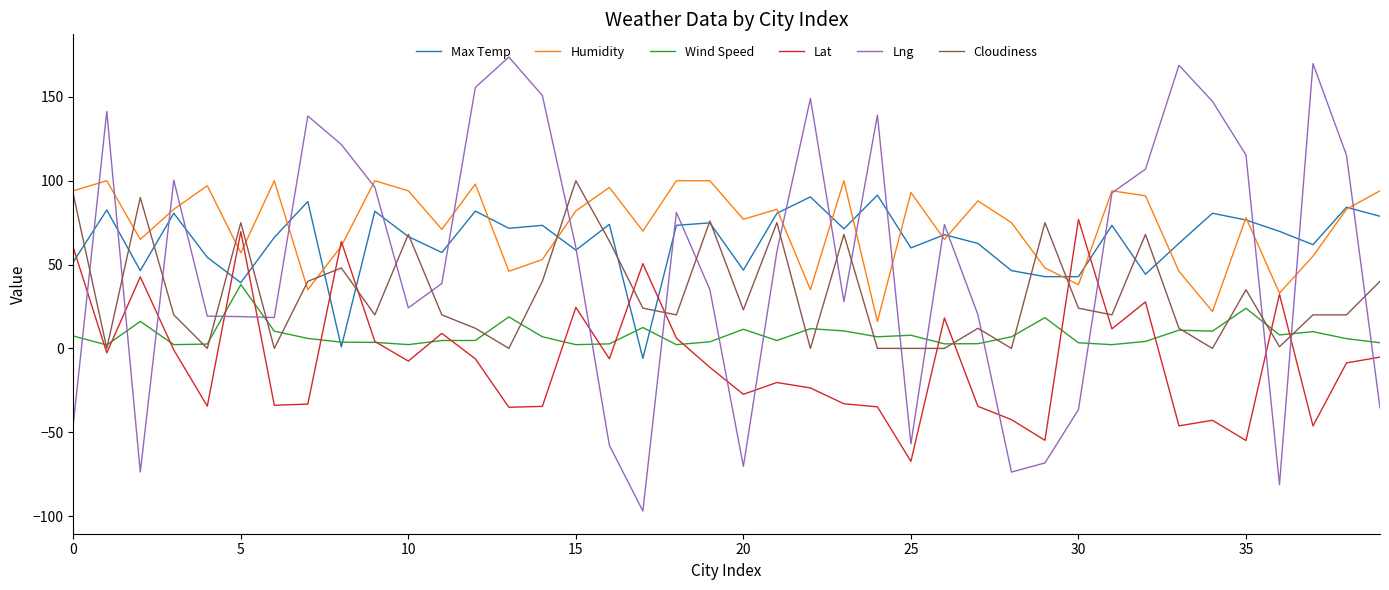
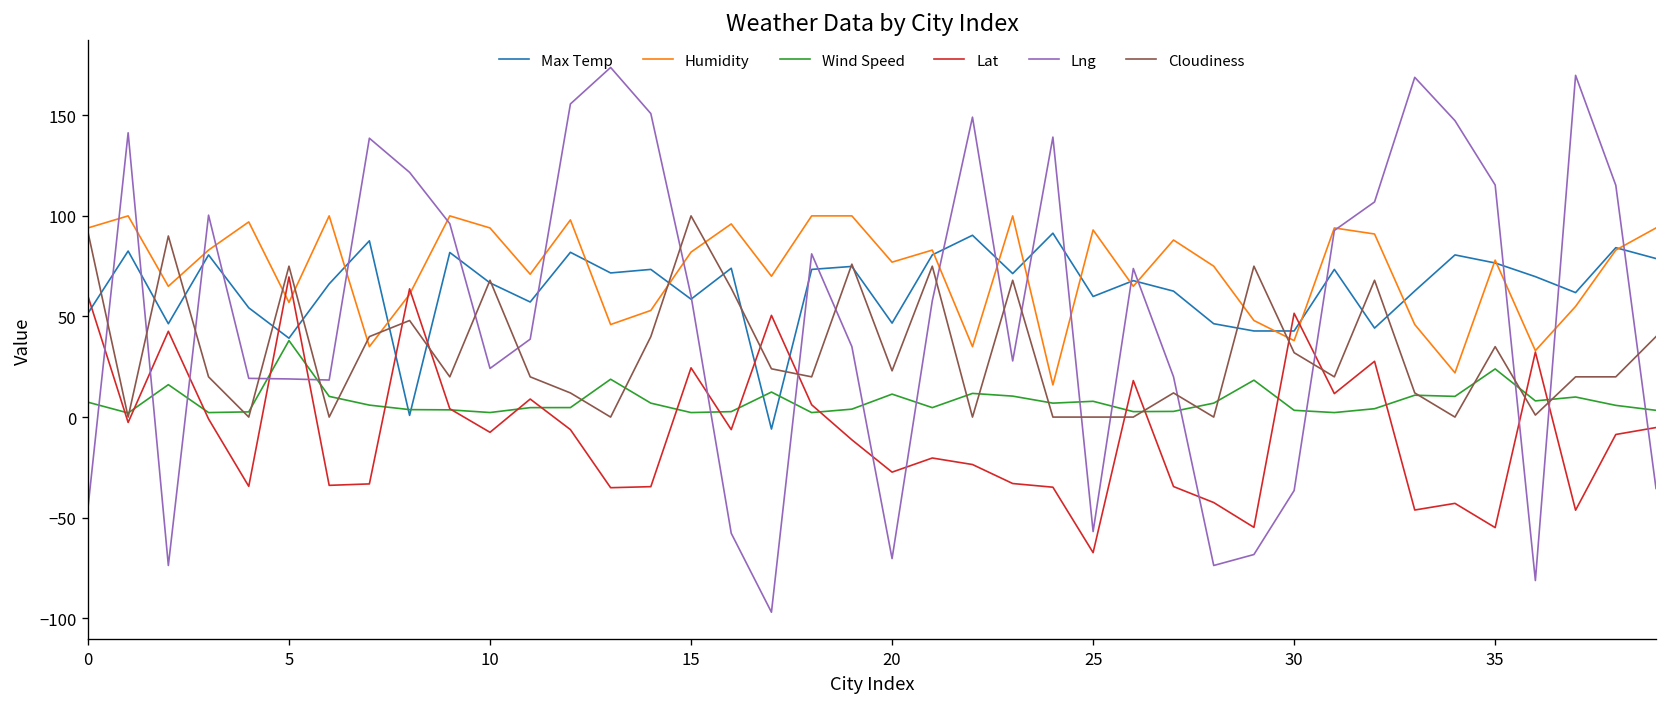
  {
    "Max Temp": {
      "0": 52,
      "15": 59,
      "20": 47,
      "25": 60,
      "30": 43
    },
    "Humidity": {
      "0": 94,
      "5": 57,
      "10": 94,
      "15": 82,
      "20": 77,
      "25": 93,
      "30": 38
    },
    "Wind Speed": {
      "0": 7,
      "10": 2,
      "15": 2,
      "20": 11,
      "25": 8,
      "30": 3,
      "35": 24
    },
    "Lat": {
      "0": 60,
      "5": 70,
      "10": -8,
      "15": 24,
      "20": -27,
      "25": -67,
-     "30": 77,
+     "30": 52,
      "35": -55
    },
    "Lng": {
      "0": -45,
      "5": 19,
      "10": 24,
      "15": 60,
      "20": -70,
      "25": -57,
      "30": -37,
      "35": 115
    },
    "Cloudiness": {
      "0": 92,
      "5": 75,
      "15": 100,
      "20": 23,
      "25": 0,
-     "30": 24,
+     "30": 32,
      "35": 35
    }
  }
